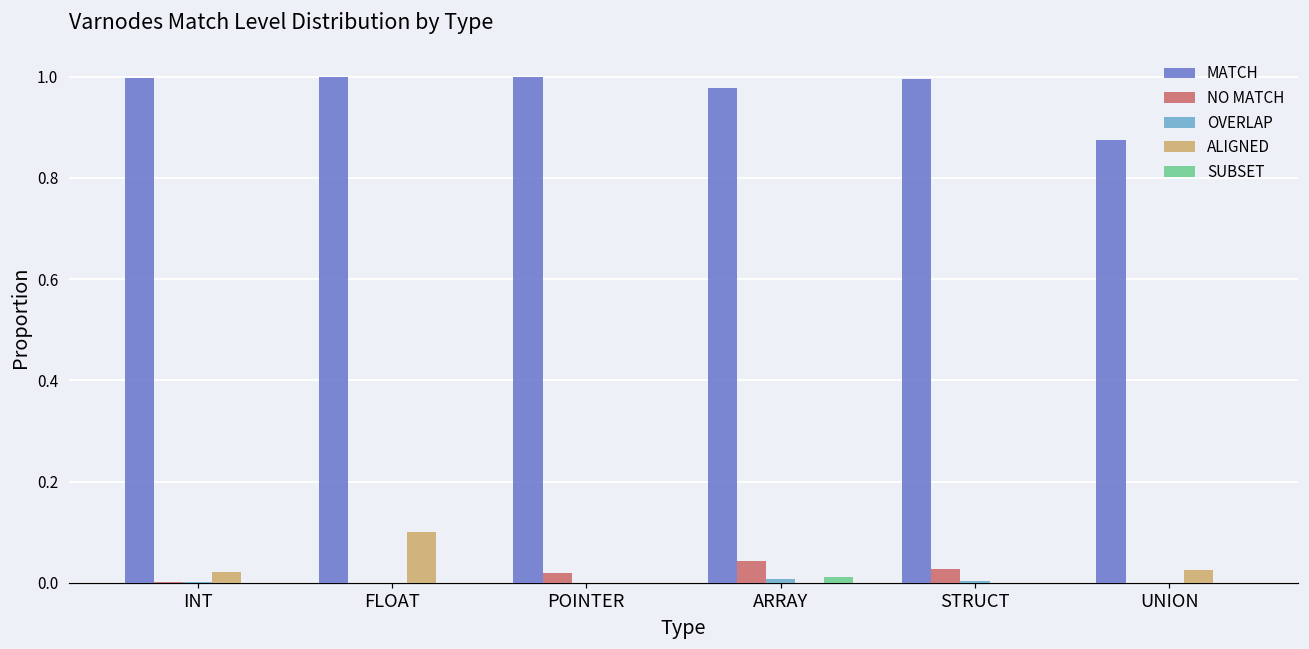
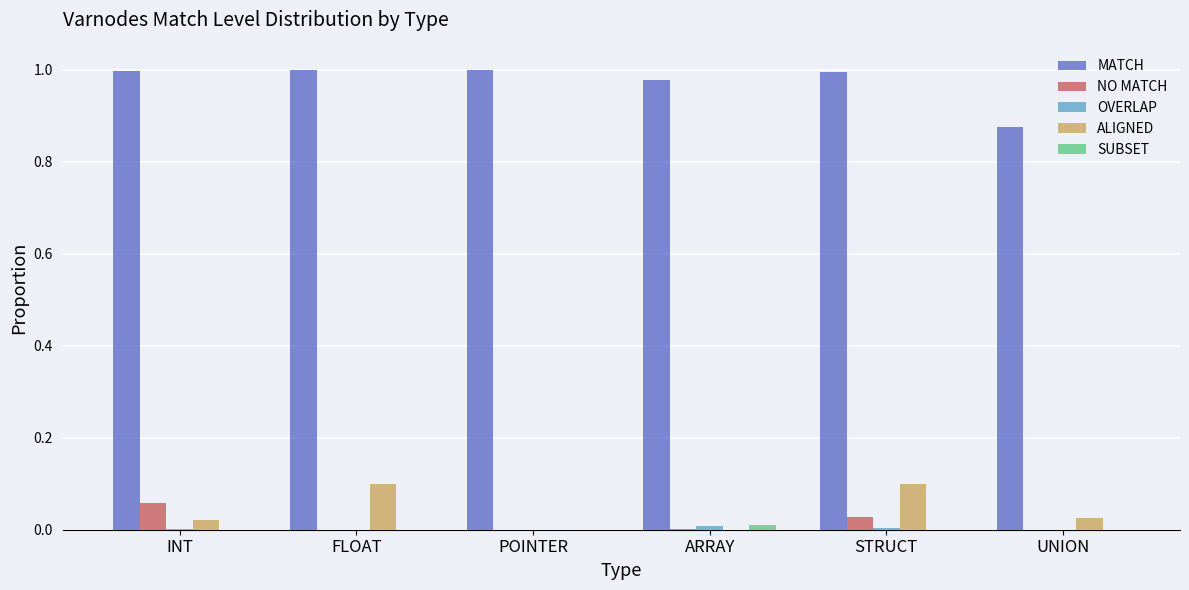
  {
    "NO MATCH": {
-     "INT": 0.00,
+     "INT": 0.06,
      "FLOAT": 0.00,
-     "POINTER": 0.02,
-     "ARRAY": 0.04,
+     "POINTER": 0.00,
+     "ARRAY": 0.00,
      "STRUCT": 0.03,
      "UNION": 0.00
    },
    "ALIGNED": {
      "INT": 0.02,
      "FLOAT": 0.1,
      "ARRAY": 0.0,
-     "STRUCT": 0.0,
+     "STRUCT": 0.1,
      "UNION": 0.03
    },
    "SUBSET": {
      "INT": 0.00,
      "FLOAT": 0.00,
      "POINTER": 0.00,
      "ARRAY": 0.01,
      "STRUCT": 0.00,
      "UNION": 0.00
    }
  }
